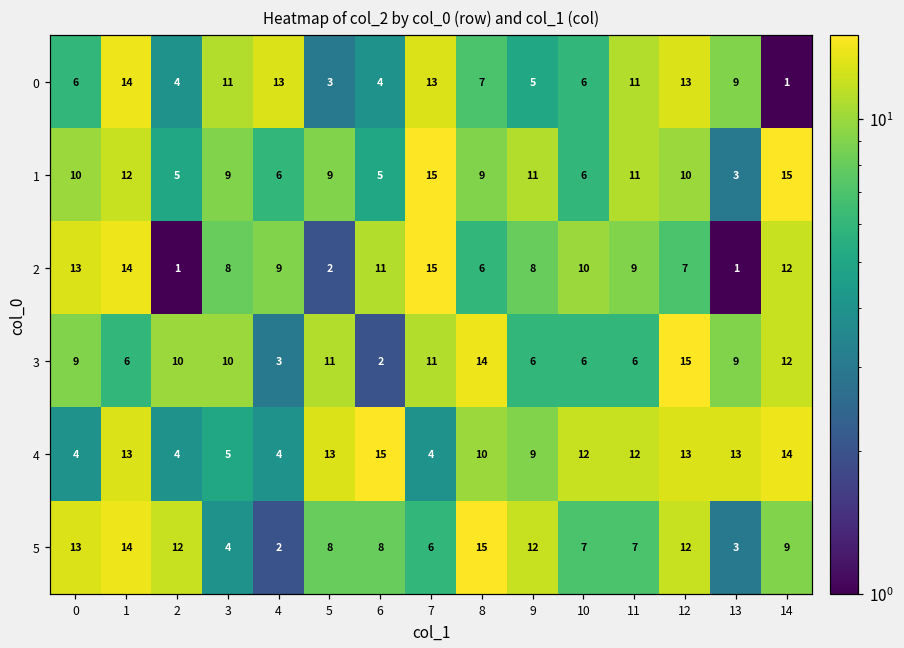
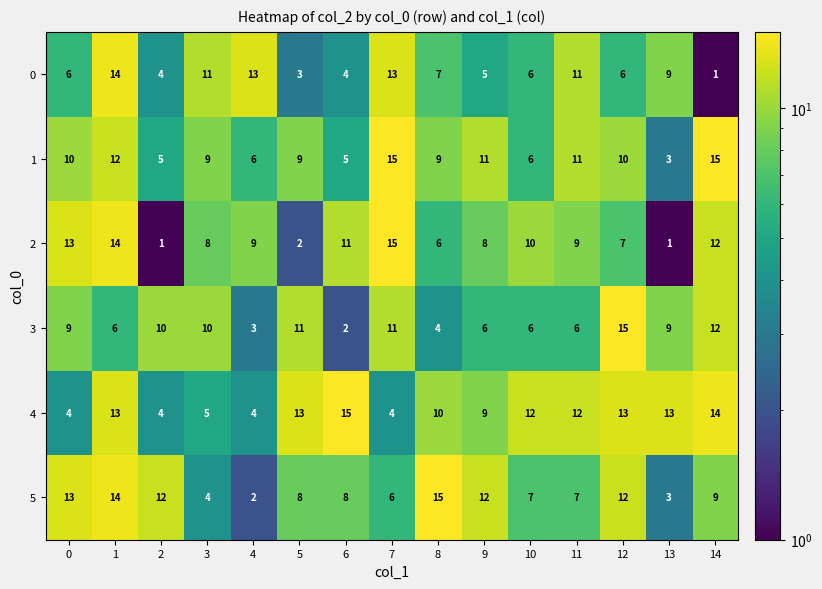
  {
    "0": {
      "0": 6,
      "1": 14,
      "2": 4,
      "3": 11,
      "4": 13,
      "5": 3,
      "6": 4,
      "7": 13,
      "8": 7,
      "9": 5,
      "10": 6,
      "11": 11,
-     "12": 13,
+     "12": 6,
      "13": 9,
      "14": 1
    },
    "1": {
      "0": 10,
      "1": 12,
      "2": 5,
      "3": 9,
      "4": 6,
      "5": 9,
      "6": 5,
      "7": 15,
      "8": 9,
      "9": 11,
      "10": 6,
      "11": 11,
      "12": 10,
      "13": 3,
      "14": 15
    },
    "2": {
      "0": 13,
      "1": 14,
      "2": 1,
      "3": 8,
      "4": 9,
      "5": 2,
      "6": 11,
      "7": 15,
      "8": 6,
      "9": 8,
      "10": 10,
      "11": 9,
      "12": 7,
      "13": 1,
      "14": 12
    },
    "3": {
      "0": 9,
      "1": 6,
      "2": 10,
      "3": 10,
      "4": 3,
      "5": 11,
      "6": 2,
      "7": 11,
-     "8": 14,
+     "8": 4,
      "9": 6,
      "10": 6,
      "11": 6,
      "12": 15,
      "13": 9,
      "14": 12
    },
    "4": {
      "0": 4,
      "1": 13,
      "2": 4,
      "3": 5,
      "4": 4,
      "5": 13,
      "6": 15,
      "7": 4,
      "8": 10,
      "9": 9,
      "10": 12,
      "11": 12,
      "12": 13,
      "13": 13,
      "14": 14
    },
    "5": {
      "0": 13,
      "1": 14,
      "2": 12,
      "3": 4,
      "4": 2,
      "5": 8,
      "6": 8,
      "7": 6,
      "8": 15,
      "9": 12,
      "10": 7,
      "11": 7,
      "12": 12,
      "13": 3,
      "14": 9
    }
  }
